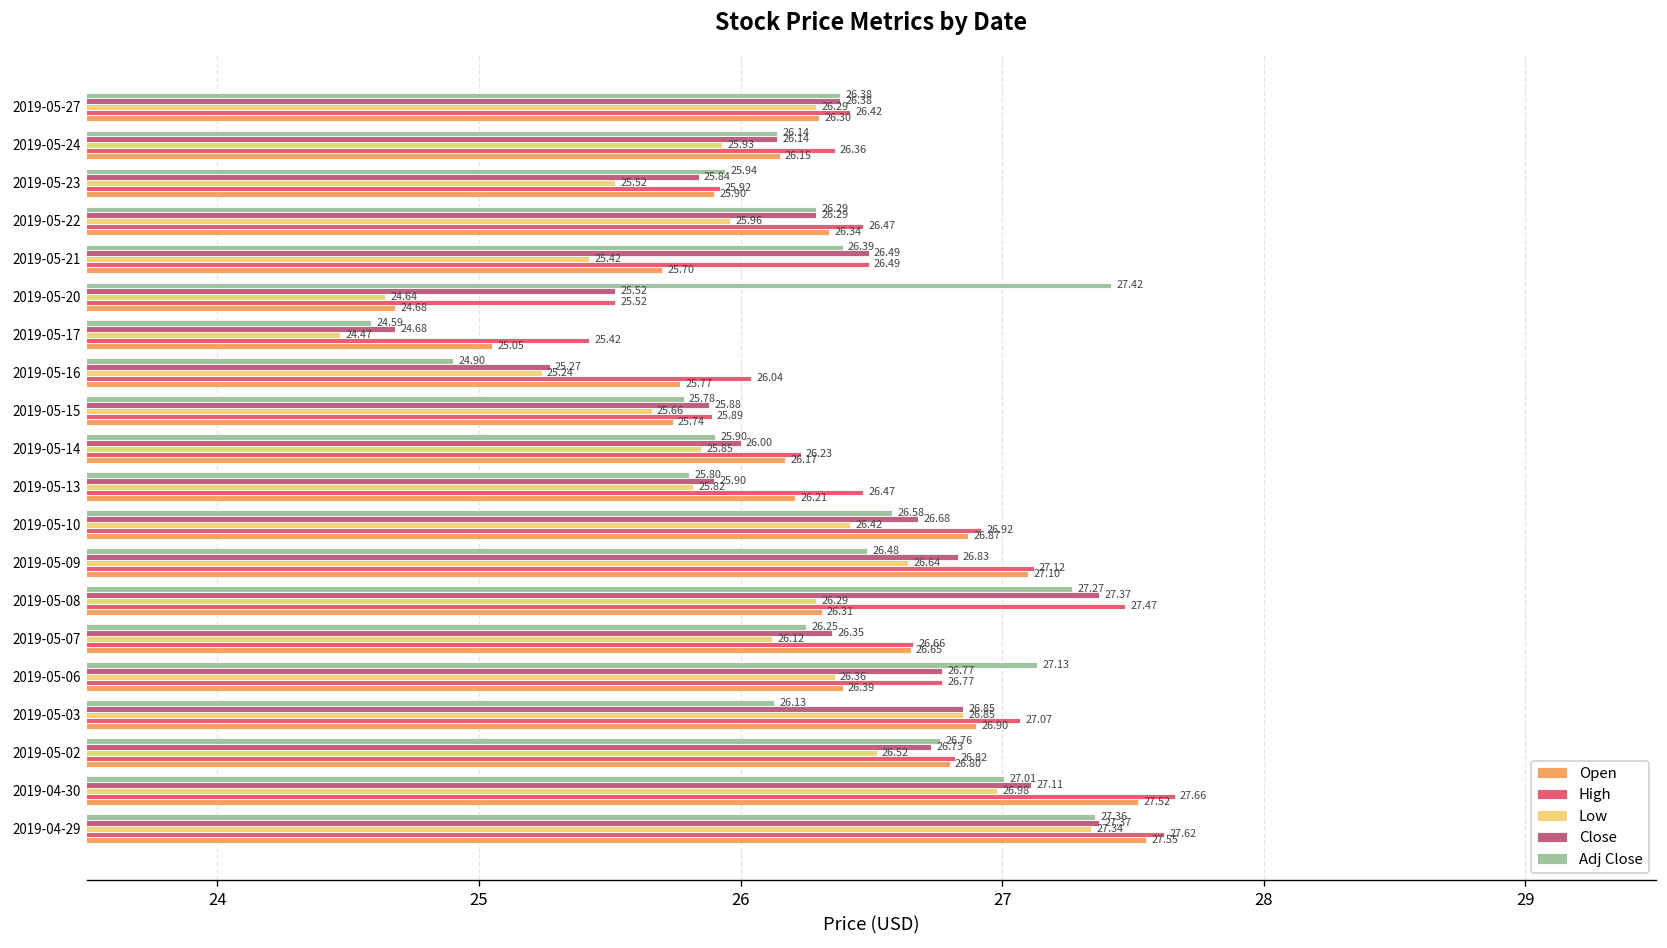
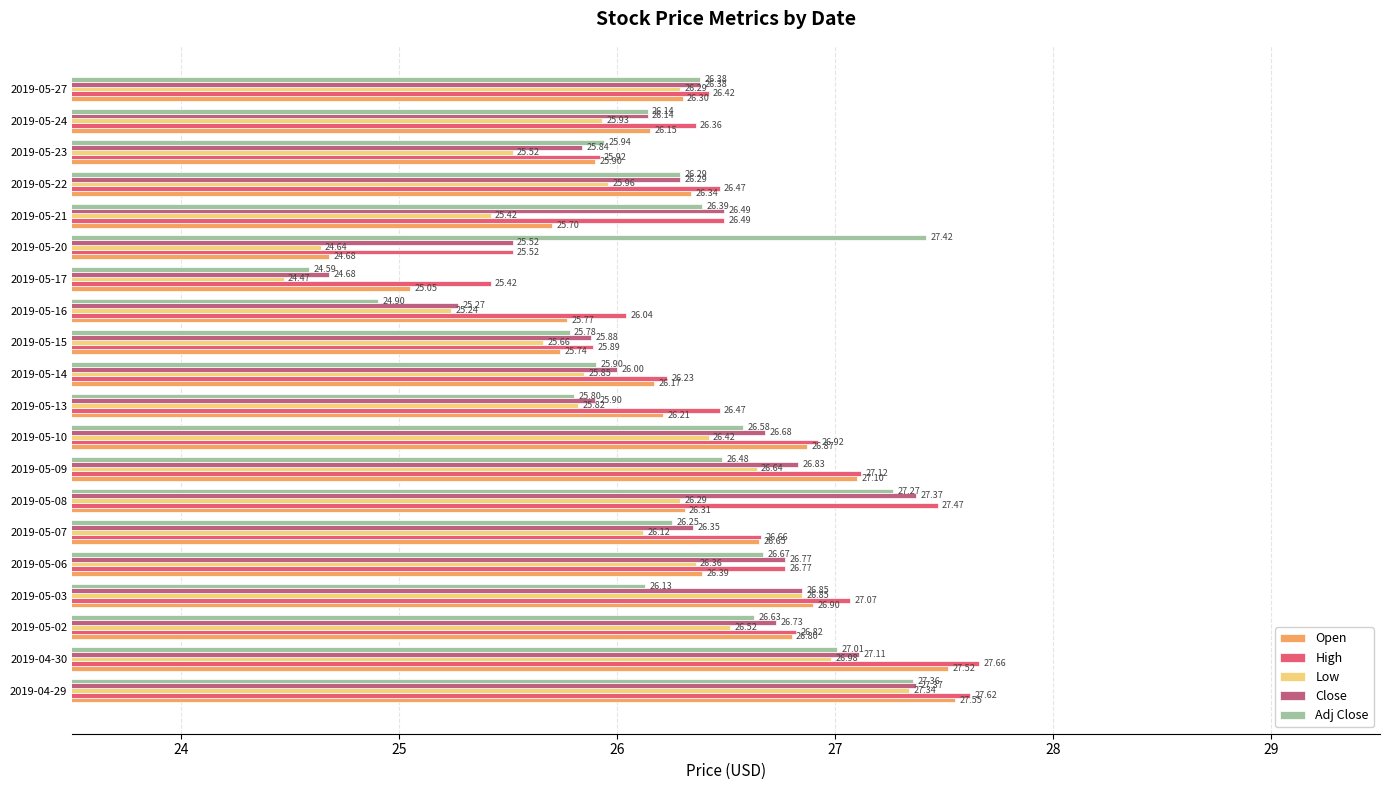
  {
    "Adj Close": {
      "2019-05-23": 25.94,
      "2019-05-21": 26.39,
      "2019-05-20": 27.42,
      "2019-05-17": 24.59,
      "2019-05-16": 24.90,
      "2019-05-15": 25.78,
      "2019-05-14": 25.90,
      "2019-05-13": 25.80,
      "2019-05-10": 26.58,
      "2019-05-09": 26.48,
      "2019-05-08": 27.27,
      "2019-05-07": 26.25,
-     "2019-05-06": 27.13,
+     "2019-05-06": 26.67,
      "2019-05-03": 26.13,
-     "2019-05-02": 26.76,
+     "2019-05-02": 26.63,
      "2019-04-30": 27.01
    }
  }
